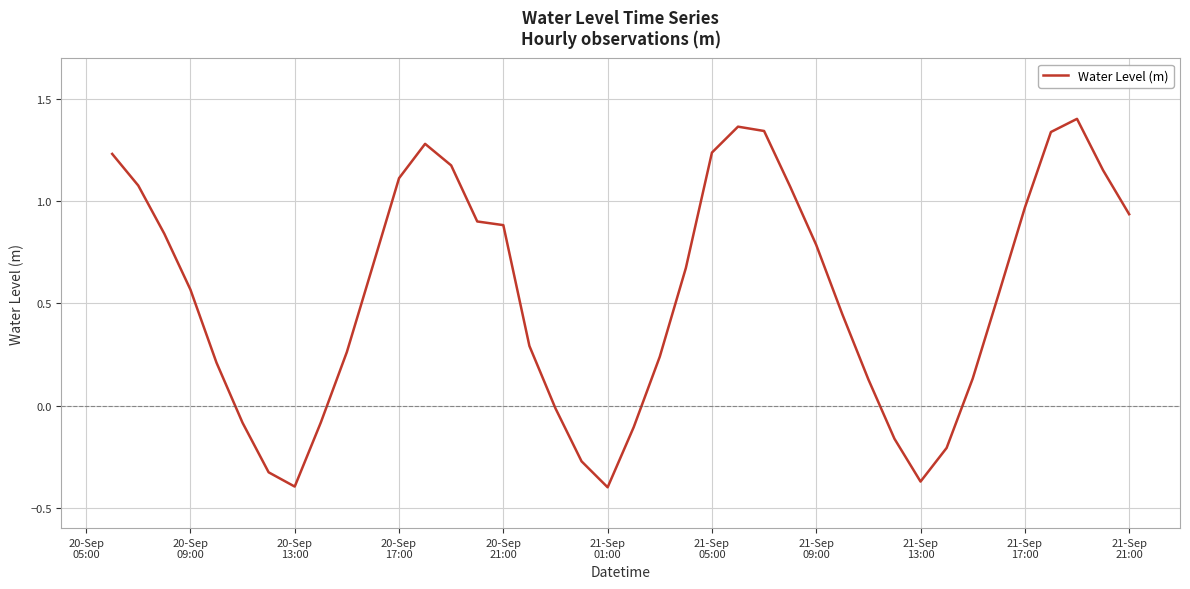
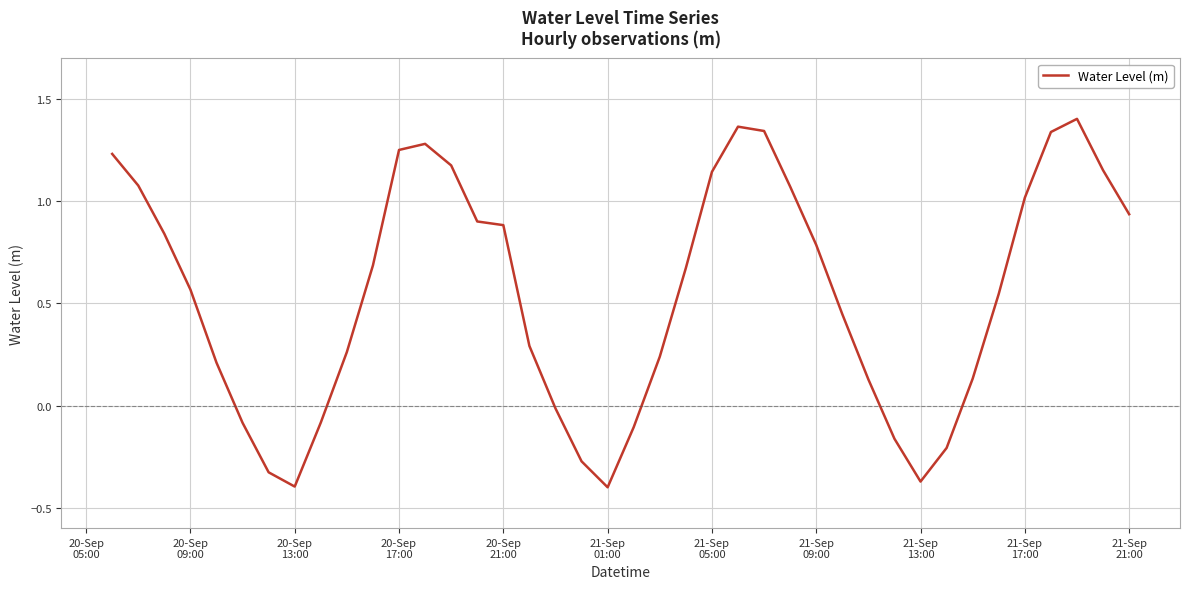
  {
    "20-Sep 09:00": 0.57,
    "20-Sep 13:00": -0.40,
-   "20-Sep 17:00": 1.11,
+   "20-Sep 17:00": 1.25,
    "20-Sep 21:00": 0.88,
    "21-Sep 01:00": -0.40,
-   "21-Sep 05:00": 1.24,
+   "21-Sep 05:00": 1.14,
    "21-Sep 09:00": 0.79,
    "21-Sep 13:00": -0.37,
-   "21-Sep 17:00": 0.97,
+   "21-Sep 17:00": 1.02,
    "21-Sep 21:00": 0.94
  }
